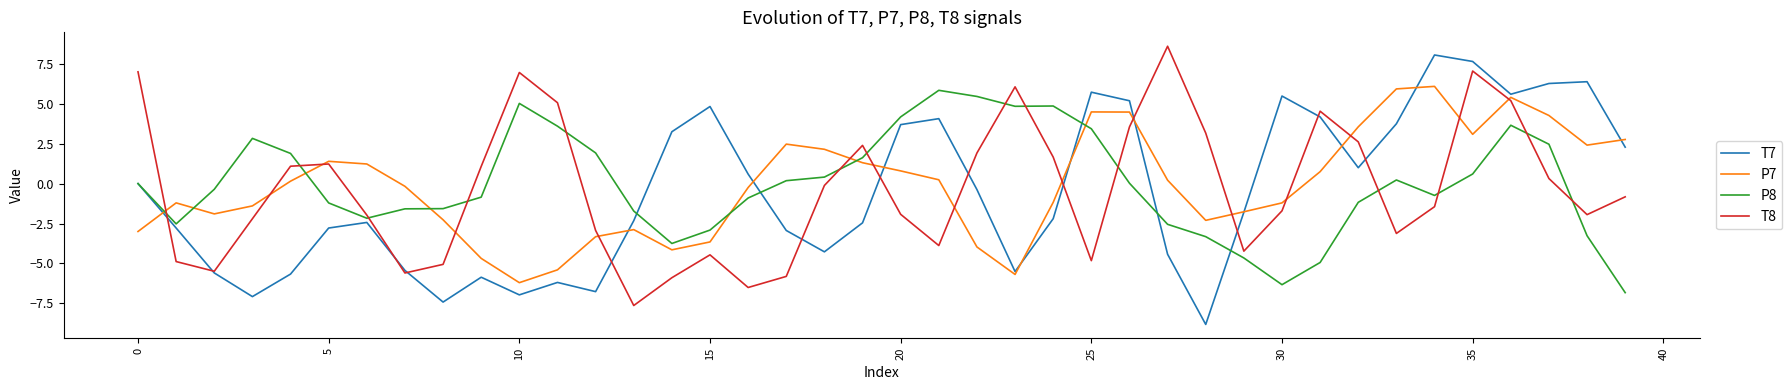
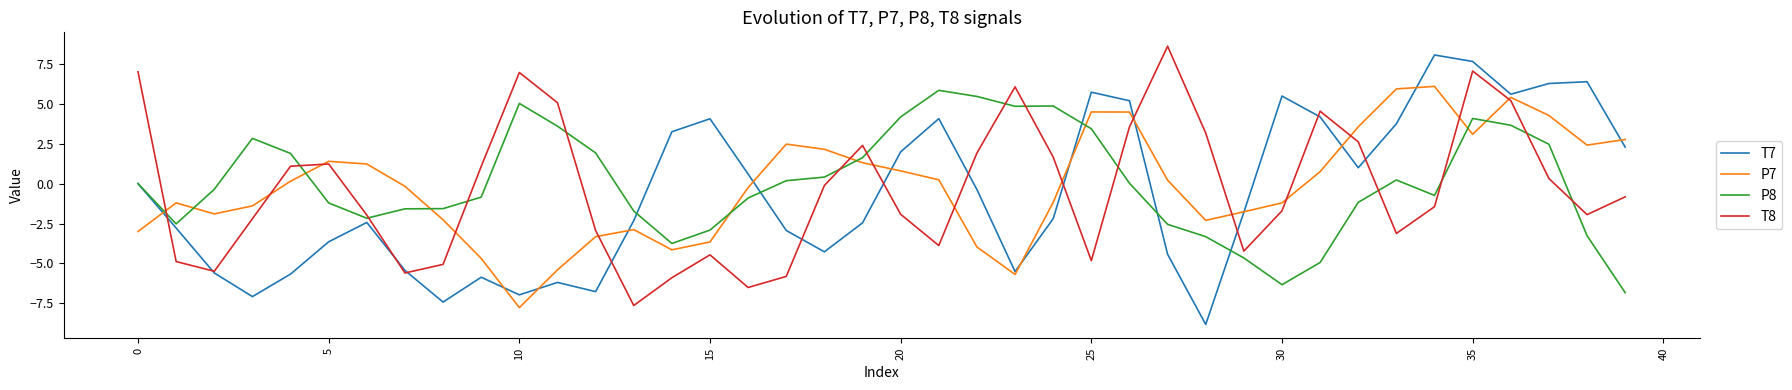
  {
    "T7": {
-     "5": -2.8,
+     "5": -3.6,
      "10": -7.0,
-     "15": 4.8,
-     "20": 3.7,
+     "15": 4.1,
+     "20": 2.0,
      "25": 5.7,
      "30": 5.5,
      "35": 7.6
    },
    "P7": {
      "0": -3.0,
      "5": 1.4,
-     "10": -6.2,
+     "10": -7.8,
      "15": -3.7,
      "20": 0.8,
      "25": 4.5,
      "30": -1.2,
      "35": 3.1
    },
    "P8": {
      "5": -1.2,
      "10": 5.0,
      "15": -2.9,
      "20": 4.2,
      "25": 3.4,
      "30": -6.3,
-     "35": 0.6
+     "35": 4.1
    },
    "T8": {
      "0": 7.0,
      "5": 1.2,
      "10": 7.0,
      "15": -4.5,
      "20": -1.9,
      "25": -4.8,
      "30": -1.7,
      "35": 7.0
    }
  }
